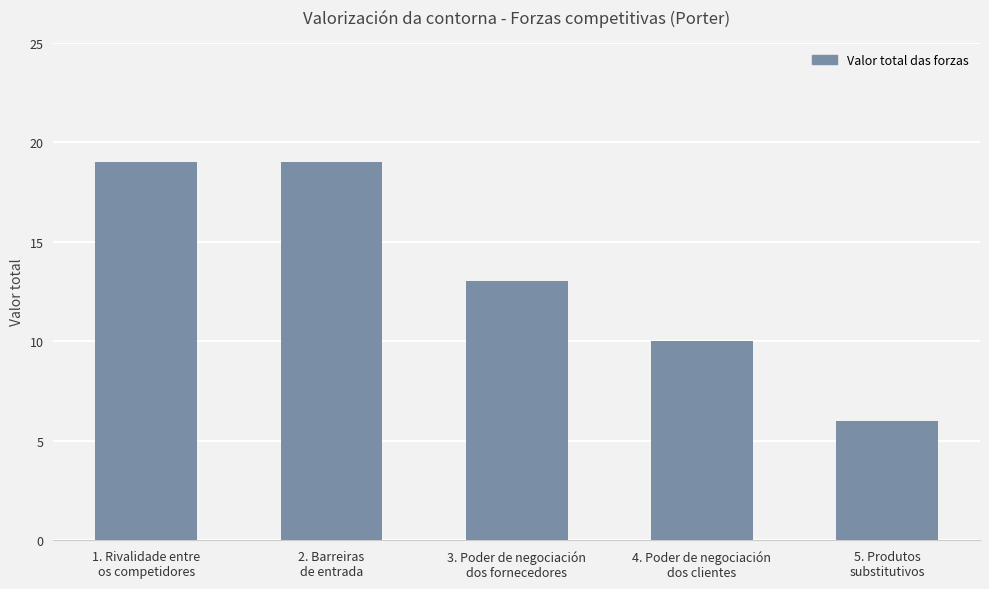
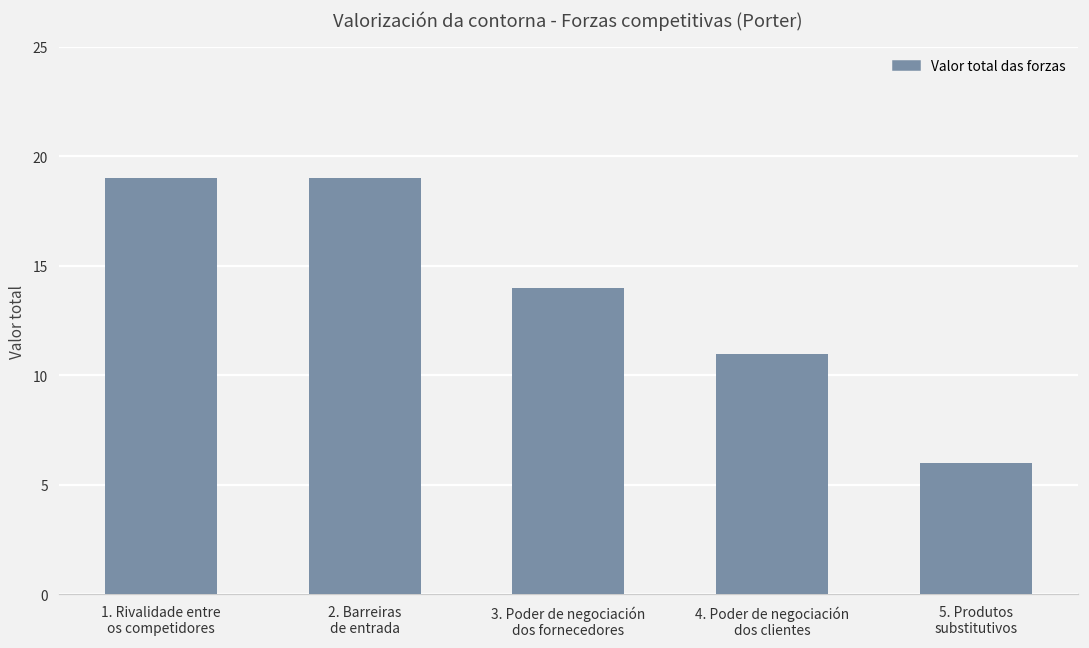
  {
    "1. Rivalidade entre os competidores": 19,
    "2. Barreiras de entrada": 19,
-   "3. Poder de negociación dos fornecedores": 13,
-   "4. Poder de negociación dos clientes": 10,
+   "3. Poder de negociación dos fornecedores": 14,
+   "4. Poder de negociación dos clientes": 11,
    "5. Produtos substitutivos": 6
  }
